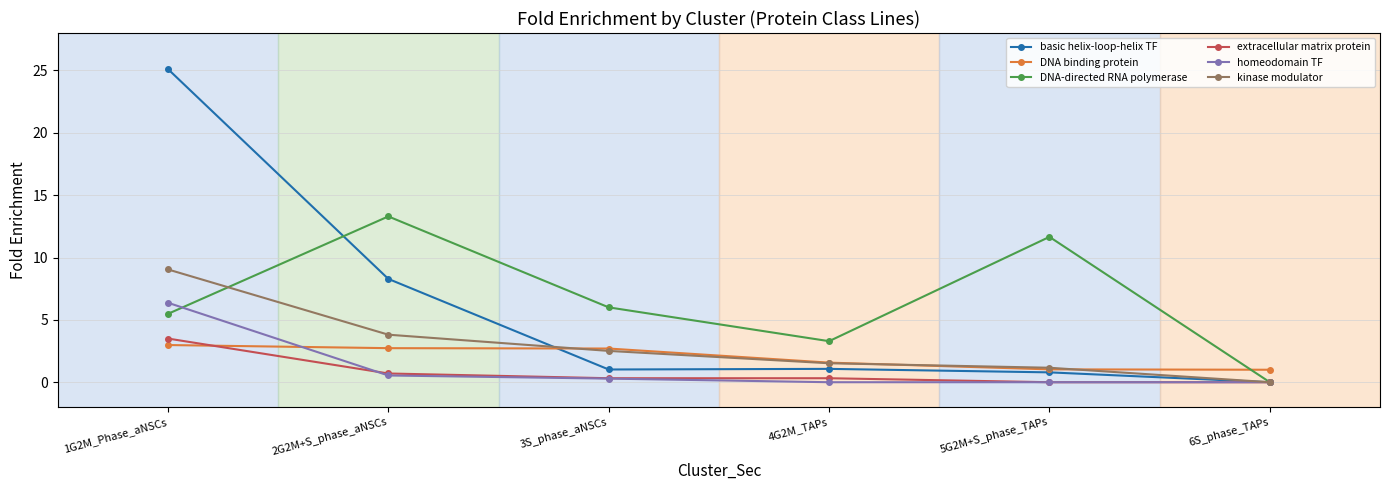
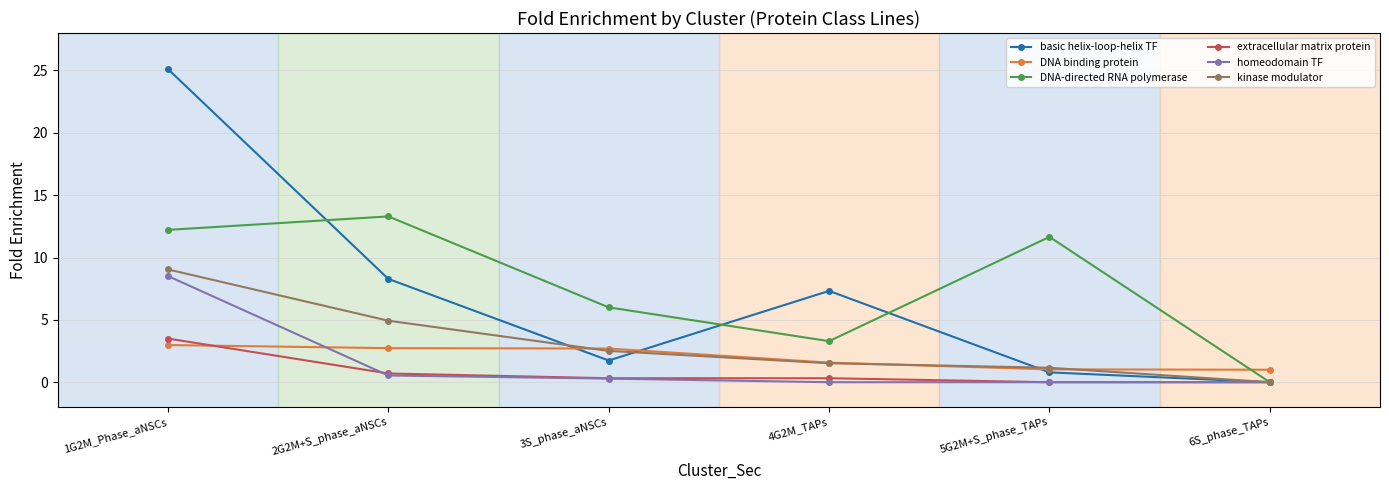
  {
    "basic helix-loop-helix TF": {
      "1G2M_Phase_aNSCs": 25.1,
      "2G2M+S_phase_aNSCs": 8.3,
-     "3S_phase_aNSCs": 1.0,
-     "4G2M_TAPs": 1.1,
+     "3S_phase_aNSCs": 1.8,
+     "4G2M_TAPs": 7.3,
      "5G2M+S_phase_TAPs": 0.8
    },
    "DNA-directed RNA polymerase": {
-     "1G2M_Phase_aNSCs": 5.5,
+     "1G2M_Phase_aNSCs": 12.2,
      "2G2M+S_phase_aNSCs": 13.3,
      "3S_phase_aNSCs": 6.0,
      "4G2M_TAPs": 3.3,
      "5G2M+S_phase_TAPs": 11.7
    },
    "homeodomain TF": {
-     "1G2M_Phase_aNSCs": 6.4,
+     "1G2M_Phase_aNSCs": 8.5,
      "4G2M_TAPs": 0.0
    },
    "kinase modulator": {
      "1G2M_Phase_aNSCs": 9.1,
-     "2G2M+S_phase_aNSCs": 3.8
+     "2G2M+S_phase_aNSCs": 4.9
    }
  }
